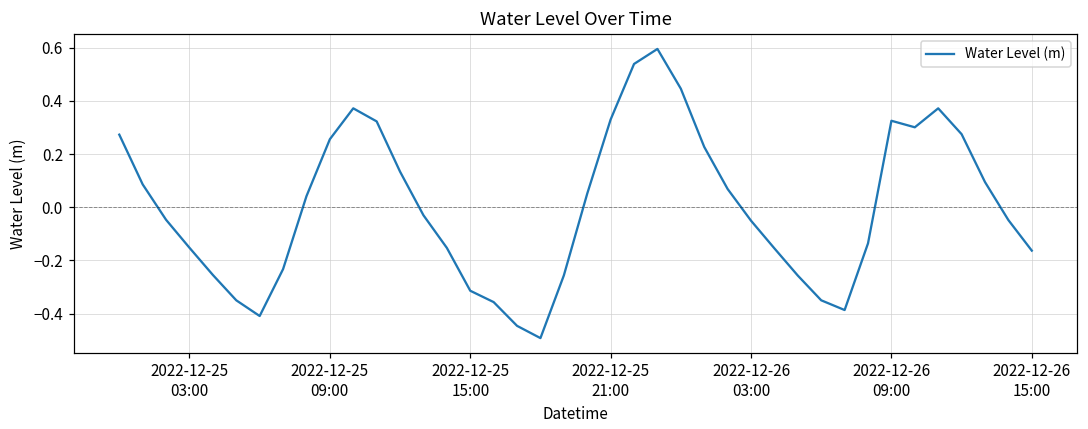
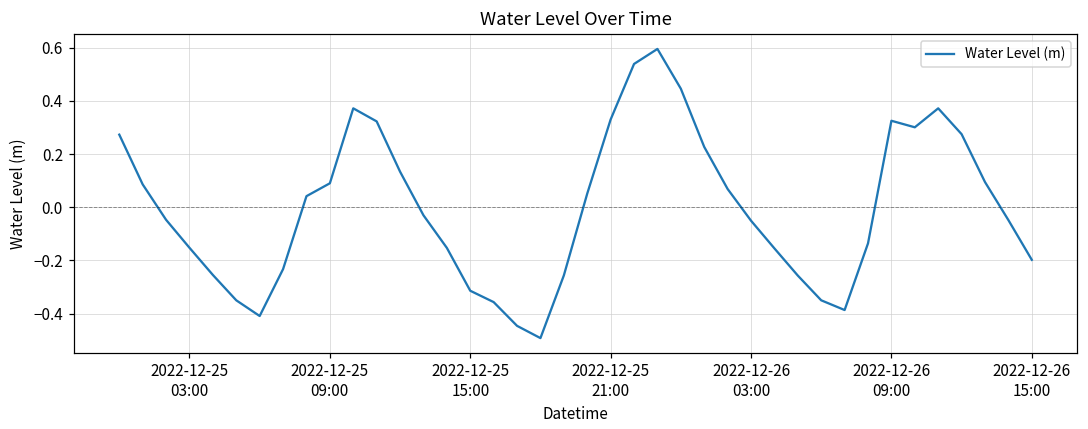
  {
    "2022-12-25 03:00": -0.15,
-   "2022-12-25 09:00": 0.26,
+   "2022-12-25 09:00": 0.09,
    "2022-12-25 15:00": -0.31,
    "2022-12-25 21:00": 0.33,
    "2022-12-26 03:00": -0.05,
    "2022-12-26 09:00": 0.33,
-   "2022-12-26 15:00": -0.16
+   "2022-12-26 15:00": -0.20
  }
